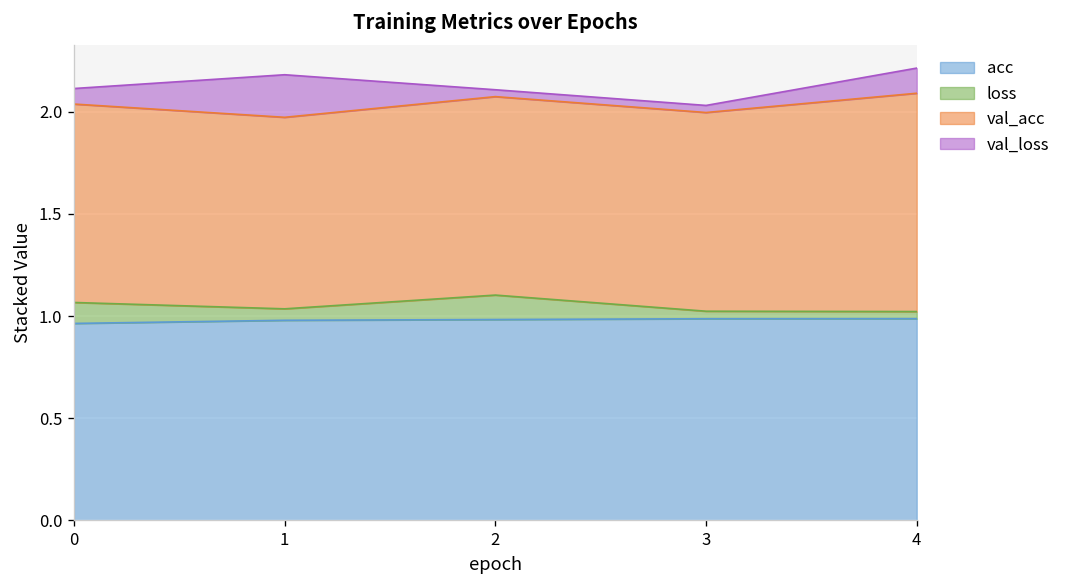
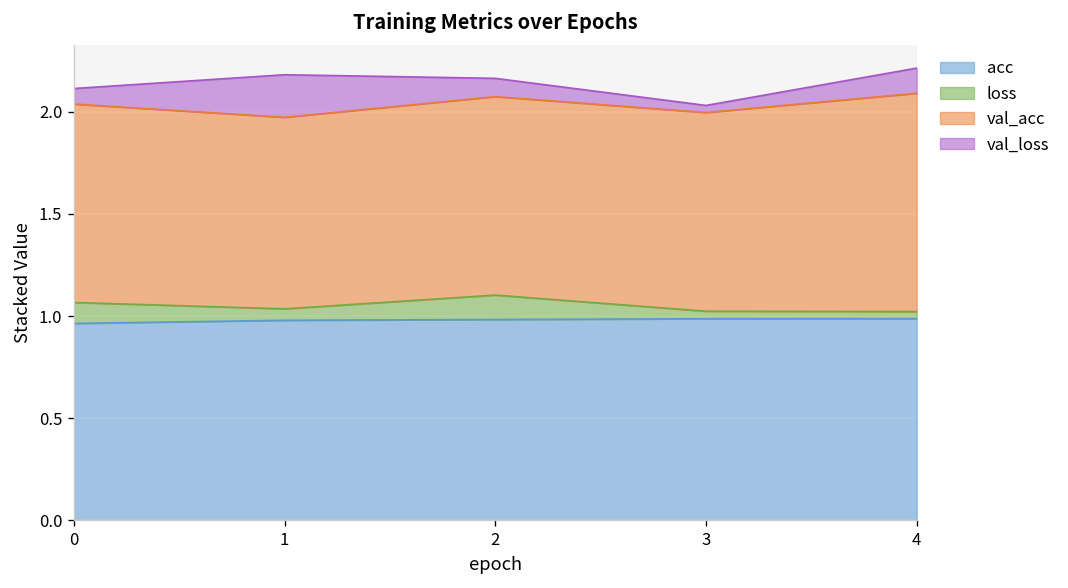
  {
    "acc": {
      "0": 0.96,
      "1": 0.98,
      "2": 0.98,
      "3": 0.99,
      "4": 0.99
    },
    "loss": {
      "0": 0.10,
      "1": 0.06,
      "2": 0.12,
      "3": 0.04,
      "4": 0.03
    },
    "val_acc": {
      "0": 0.97,
      "1": 0.94,
      "2": 0.97,
      "3": 0.97,
      "4": 1.07
    },
    "val_loss": {
      "0": 0.08,
      "1": 0.21,
-     "2": 0.03,
+     "2": 0.09,
      "3": 0.03,
      "4": 0.12
    }
  }
